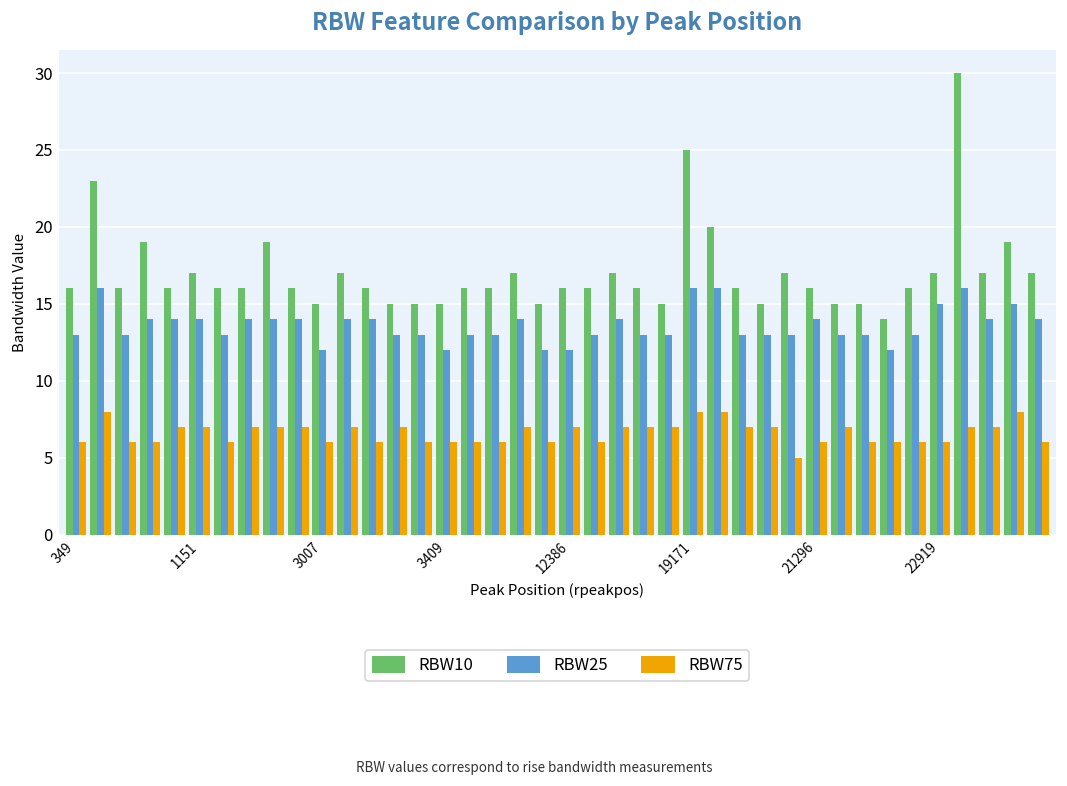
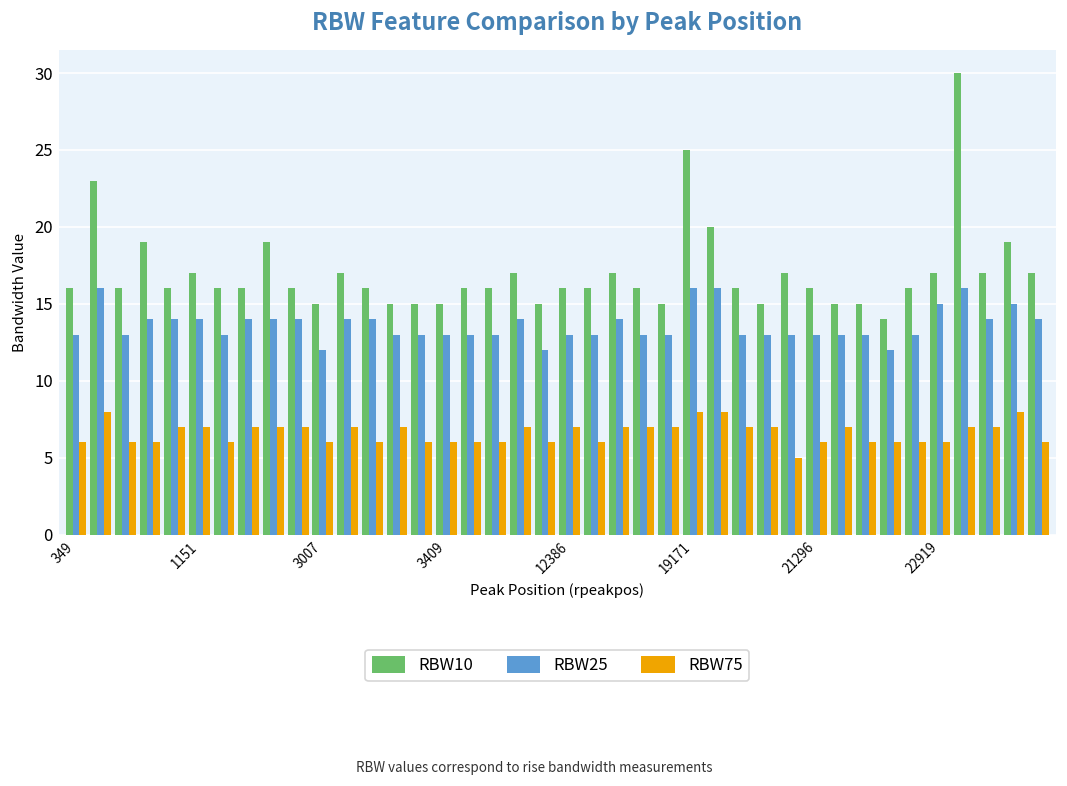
  {
    "RBW25": {
      "349": 13,
      "1151": 14,
      "3007": 12,
-     "3409": 12,
-     "12386": 12,
+     "3409": 13,
+     "12386": 13,
      "19171": 16,
-     "21296": 14,
+     "21296": 13,
      "22919": 15
    }
  }
